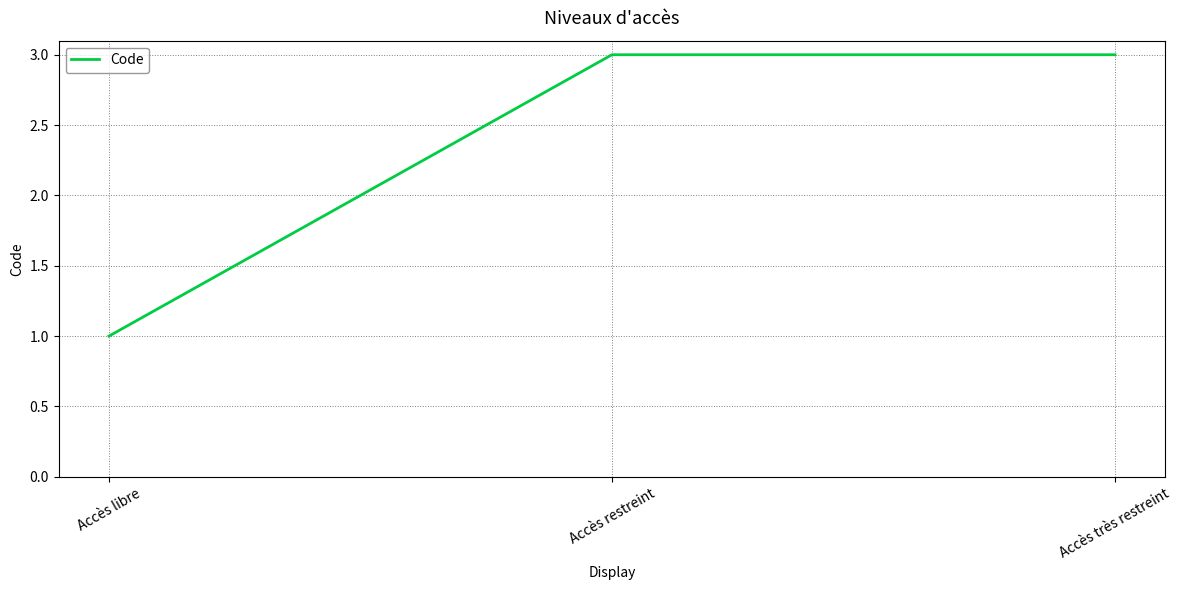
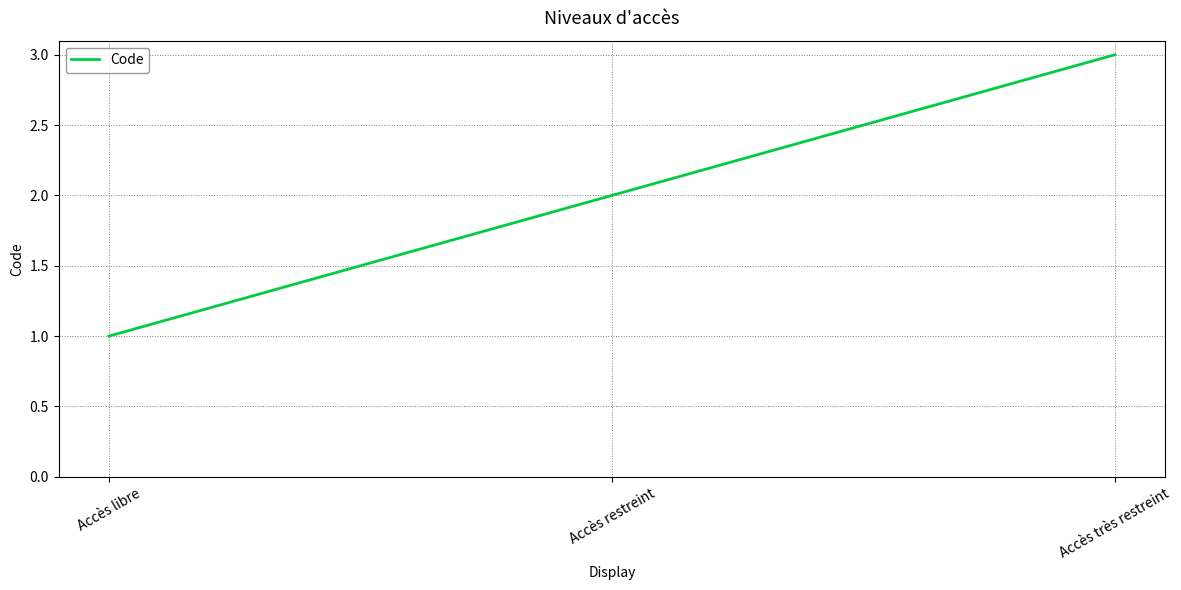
  {
    "Accès libre": 1,
-   "Accès restreint": 3,
+   "Accès restreint": 2,
    "Accès très restreint": 3
  }
